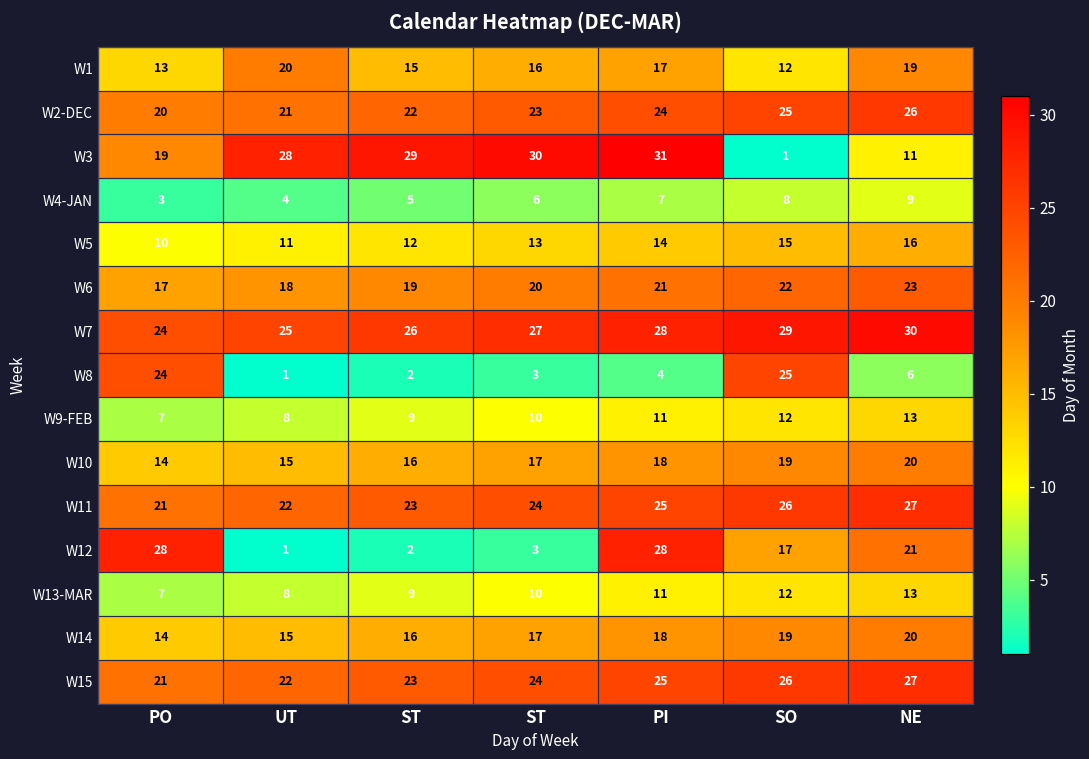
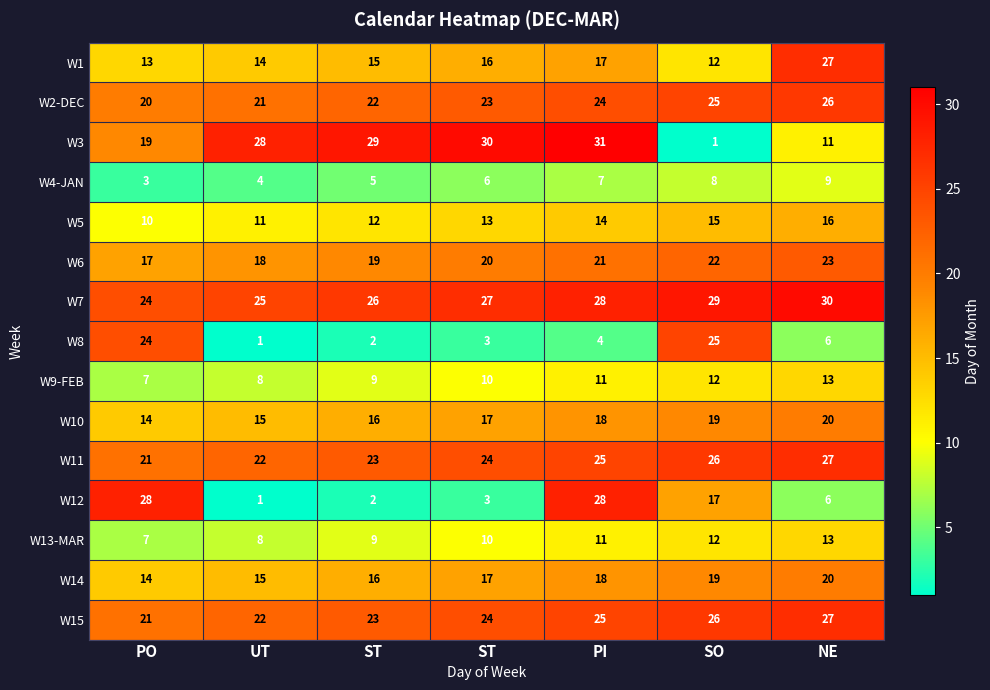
  {
    "W1": {
      "PO": 13,
-     "UT": 20,
+     "UT": 14,
      "PI": 17,
      "SO": 12,
-     "NE": 19
+     "NE": 27
    },
    "W2-DEC": {
      "PO": 20,
      "UT": 21,
      "PI": 24,
      "SO": 25,
      "NE": 26
    },
    "W3": {
      "PO": 19,
      "UT": 28,
      "PI": 31,
      "SO": 1,
      "NE": 11
    },
    "W4-JAN": {
      "PO": 3,
      "UT": 4,
      "PI": 7,
      "SO": 8,
      "NE": 9
    },
    "W5": {
      "PO": 10,
      "UT": 11,
      "PI": 14,
      "SO": 15,
      "NE": 16
    },
    "W6": {
      "PO": 17,
      "UT": 18,
      "PI": 21,
      "SO": 22,
      "NE": 23
    },
    "W7": {
      "PO": 24,
      "UT": 25,
      "PI": 28,
      "SO": 29,
      "NE": 30
    },
    "W8": {
      "PO": 24,
      "UT": 1,
      "PI": 4,
      "SO": 25,
      "NE": 6
    },
    "W9-FEB": {
      "PO": 7,
      "UT": 8,
      "PI": 11,
      "SO": 12,
      "NE": 13
    },
    "W10": {
      "PO": 14,
      "UT": 15,
      "PI": 18,
      "SO": 19,
      "NE": 20
    },
    "W11": {
      "PO": 21,
      "UT": 22,
      "PI": 25,
      "SO": 26,
      "NE": 27
    },
    "W12": {
      "PO": 28,
      "UT": 1,
      "PI": 28,
      "SO": 17,
-     "NE": 21
+     "NE": 6
    },
    "W13-MAR": {
      "PO": 7,
      "UT": 8,
      "PI": 11,
      "SO": 12,
      "NE": 13
    },
    "W14": {
      "PO": 14,
      "UT": 15,
      "PI": 18,
      "SO": 19,
      "NE": 20
    },
    "W15": {
      "PO": 21,
      "UT": 22,
      "PI": 25,
      "SO": 26,
      "NE": 27
    }
  }
